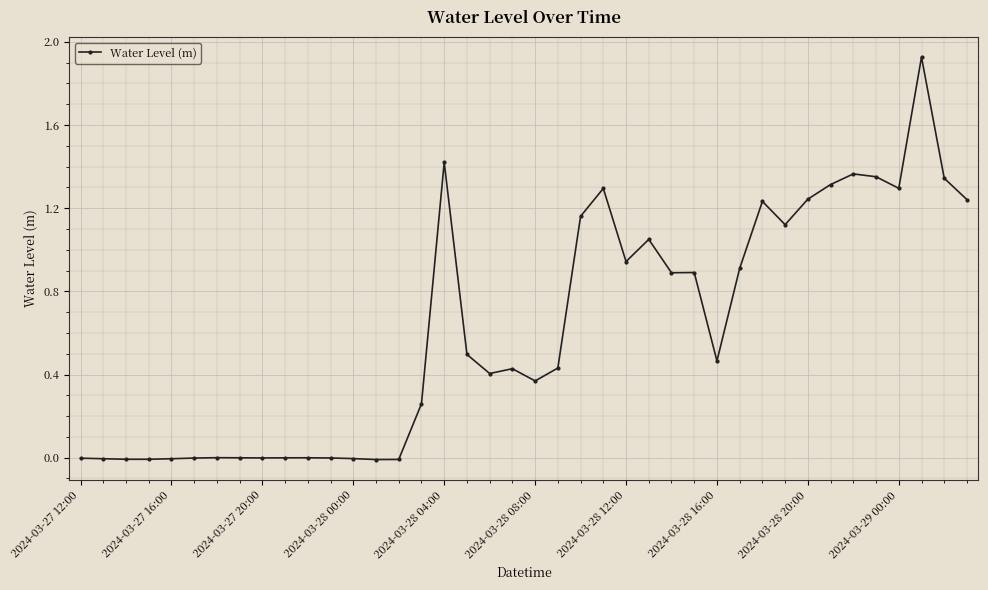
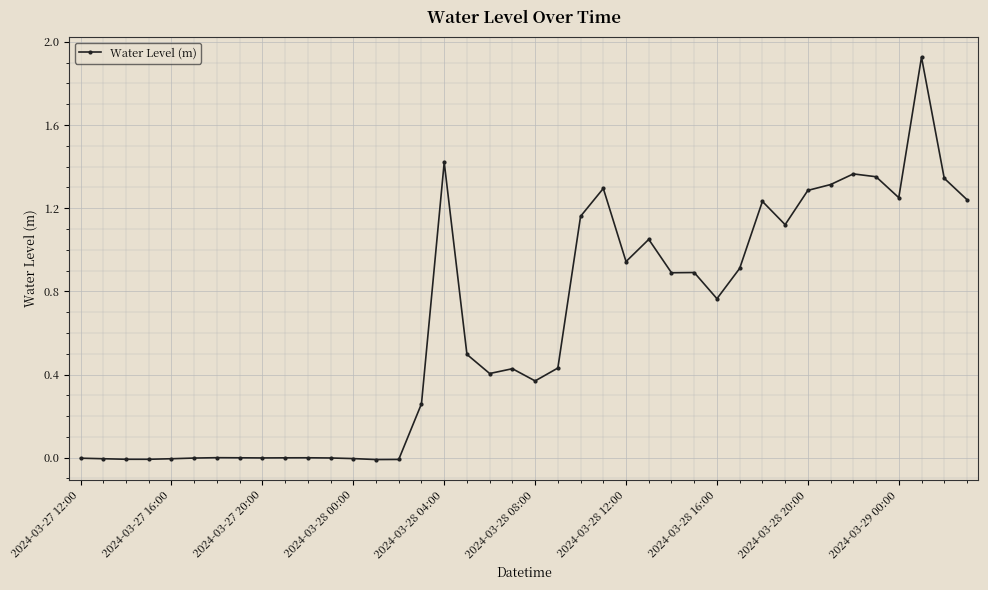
  {
    "2024-03-27 12:00": 0.00,
    "2024-03-27 16:00": 0.00,
    "2024-03-27 20:00": 0.00,
    "2024-03-28 00:00": 0.00,
    "2024-03-28 04:00": 1.42,
    "2024-03-28 08:00": 0.37,
    "2024-03-28 12:00": 0.94,
-   "2024-03-28 16:00": 0.47,
-   "2024-03-28 20:00": 1.24,
-   "2024-03-29 00:00": 1.30
+   "2024-03-28 16:00": 0.76,
+   "2024-03-28 20:00": 1.29,
+   "2024-03-29 00:00": 1.25
  }
